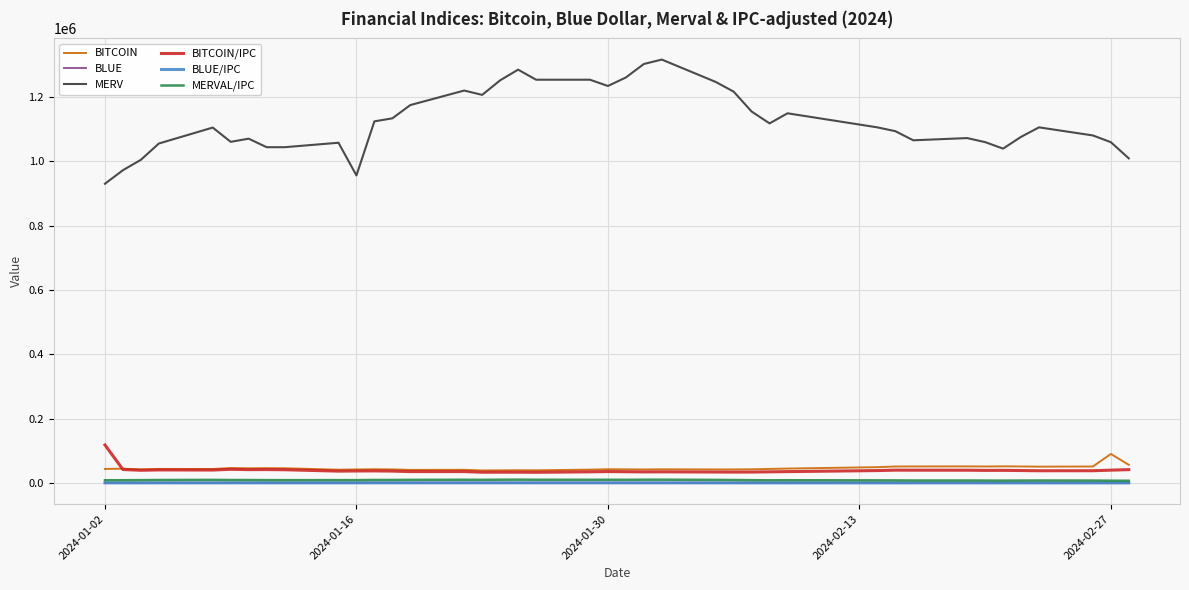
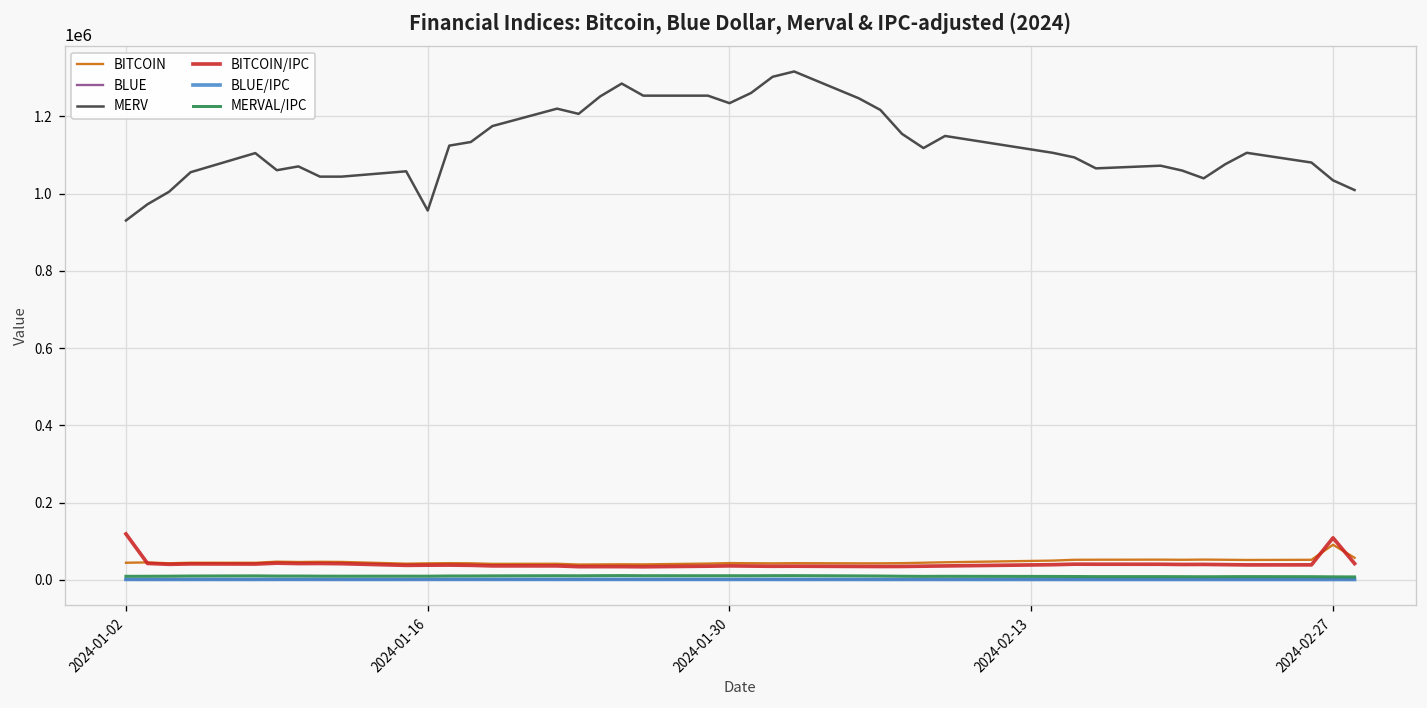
  {
    "BITCOIN": {
      "2024-01-02": 40000,
      "2024-02-27": 90000
    },
    "BLUE/IPC": {
      "2024-01-16": 0,
      "2024-01-30": 0
    },
    "MERV": {
      "2024-01-02": 930000,
      "2024-01-16": 960000,
      "2024-01-30": 1230000,
-     "2024-02-27": 1060000
+     "2024-02-27": 1030000
    },
    "BITCOIN/IPC": {
      "2024-01-02": 120000,
-     "2024-02-27": 40000
+     "2024-02-27": 110000
    },
    "MERVAL/IPC": {
      "2024-01-16": 10000,
      "2024-01-30": 10000
    }
  }
